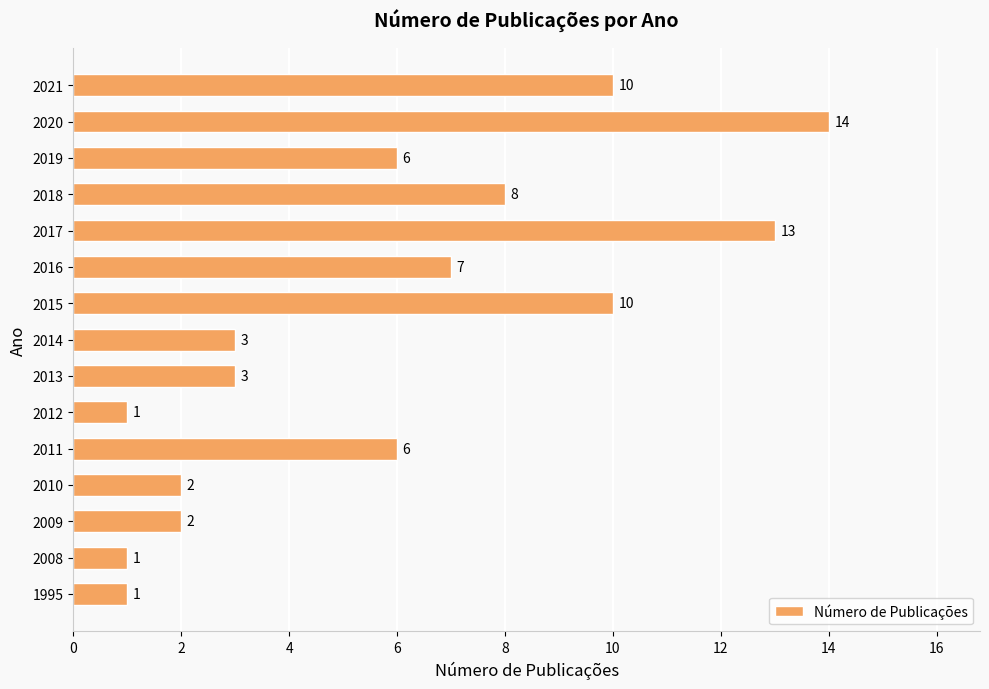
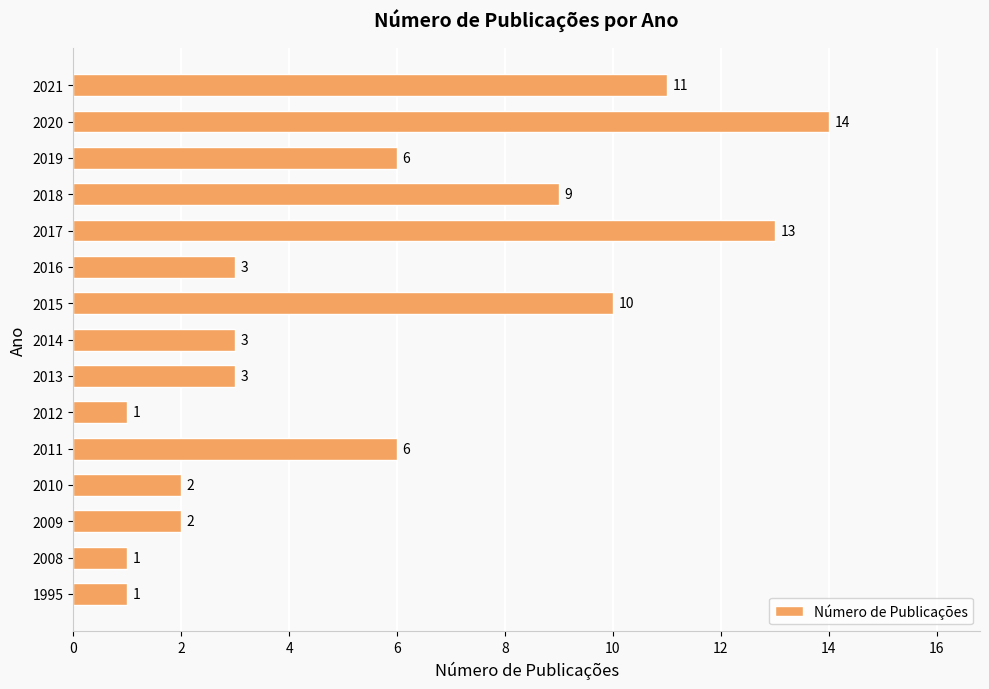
  {
-   "2021": 10,
+   "2021": 11,
    "2020": 14,
    "2019": 6,
-   "2018": 8,
+   "2018": 9,
    "2017": 13,
-   "2016": 7,
+   "2016": 3,
    "2015": 10,
    "2014": 3,
    "2013": 3,
    "2012": 1,
    "2011": 6,
    "2010": 2,
    "2009": 2,
    "2008": 1,
    "1995": 1
  }
